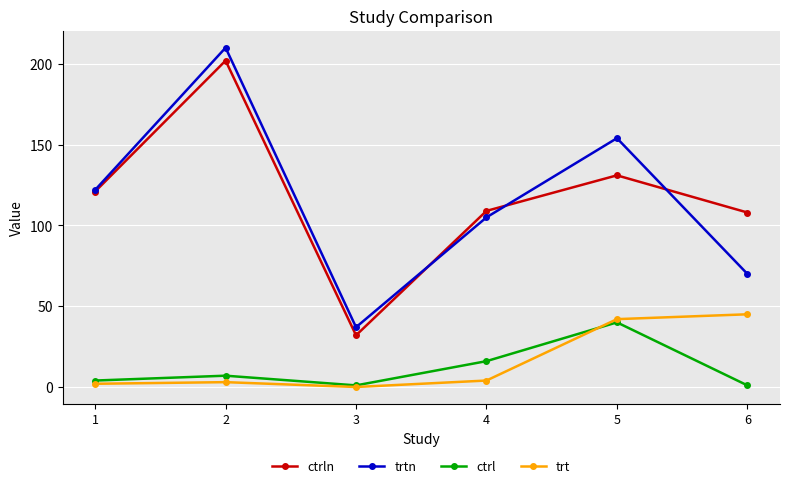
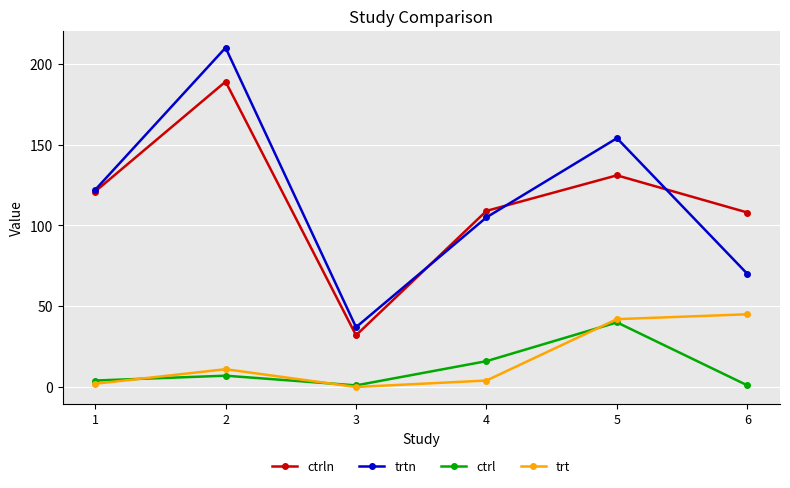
  {
    "ctrln": {
-     "2": 202,
+     "2": 189,
      "3": 32,
      "4": 109,
      "5": 131,
      "6": 108
    },
    "trtn": {
      "2": 210,
      "3": 37,
      "4": 105,
      "5": 154,
      "6": 70
    },
    "ctrl": {
      "1": 4,
      "2": 7,
      "4": 16,
      "5": 40,
      "6": 1
    },
    "trt": {
      "1": 2,
-     "2": 3,
+     "2": 11,
      "4": 4,
      "5": 42,
      "6": 45
    }
  }
